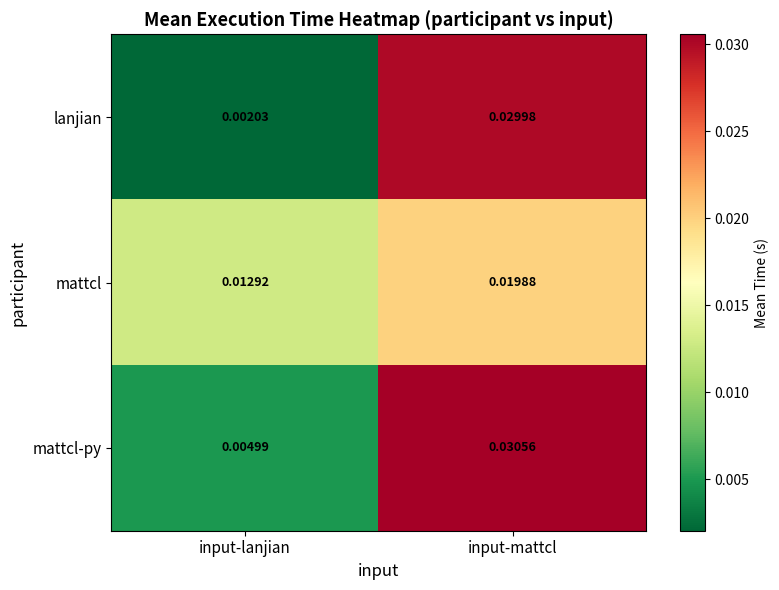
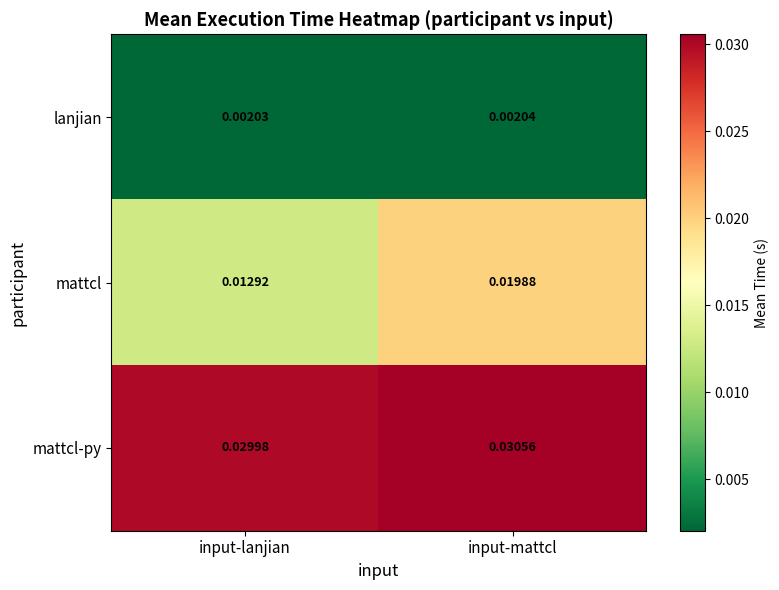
  {
    "lanjian": {
      "input-lanjian": 0.00203,
-     "input-mattcl": 0.02998
+     "input-mattcl": 0.00204
    },
    "mattcl": {
      "input-lanjian": 0.01292,
      "input-mattcl": 0.01988
    },
    "mattcl-py": {
-     "input-lanjian": 0.00499,
+     "input-lanjian": 0.02998,
      "input-mattcl": 0.03056
    }
  }
